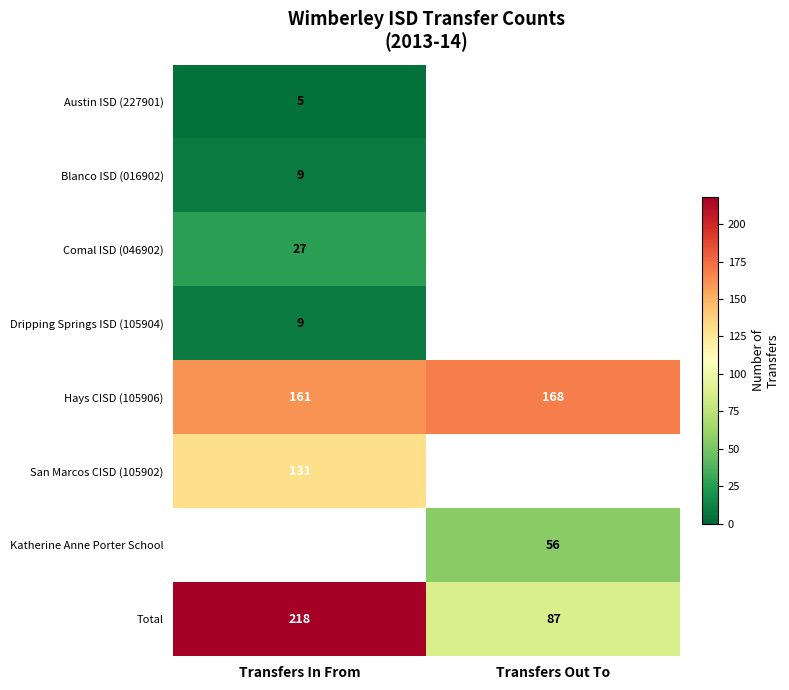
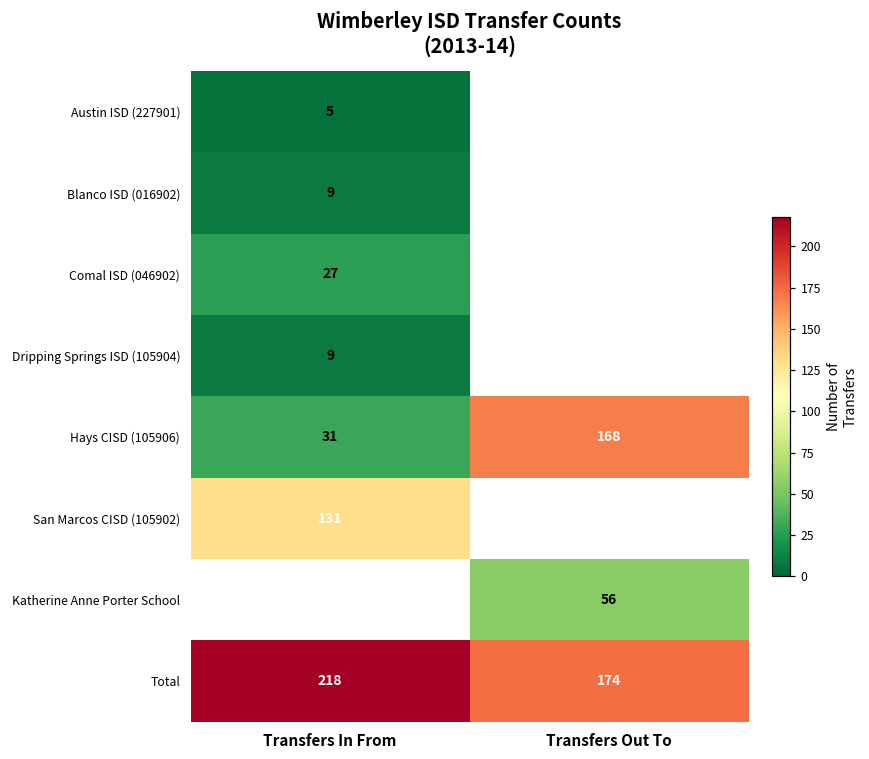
  {
    "Austin ISD (227901)": {
      "Transfers In From": 5
    },
    "Blanco ISD (016902)": {
      "Transfers In From": 9
    },
    "Comal ISD (046902)": {
      "Transfers In From": 27
    },
    "Dripping Springs ISD (105904)": {
      "Transfers In From": 9
    },
    "Hays CISD (105906)": {
-     "Transfers In From": 161,
+     "Transfers In From": 31,
      "Transfers Out To": 168
    },
    "San Marcos CISD (105902)": {
      "Transfers In From": 131
    },
    "Katherine Anne Porter School": {
      "Transfers Out To": 56
    },
    "Total": {
      "Transfers In From": 218,
-     "Transfers Out To": 87
+     "Transfers Out To": 174
    }
  }
